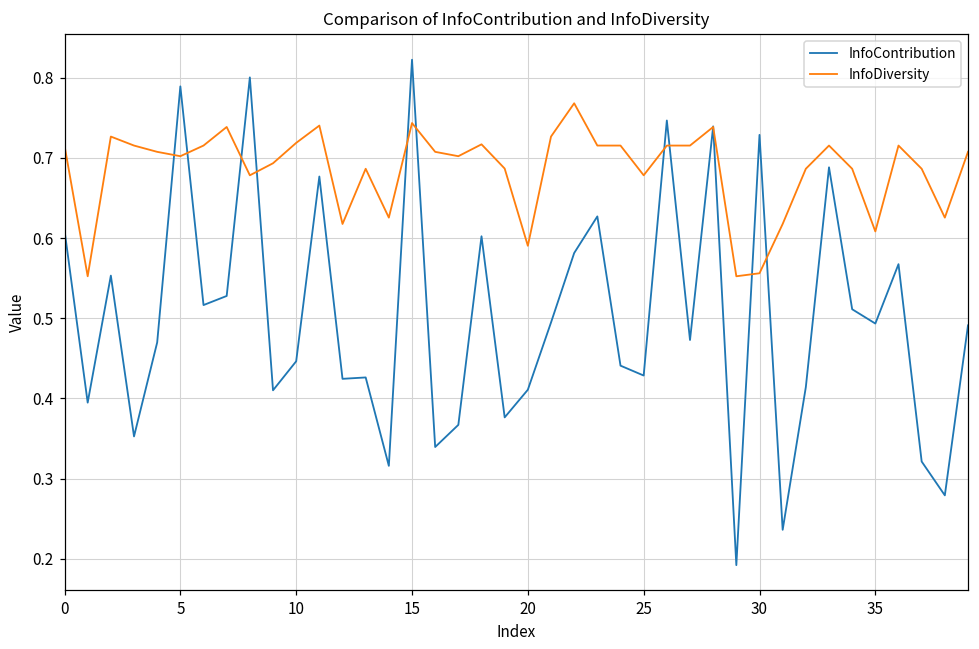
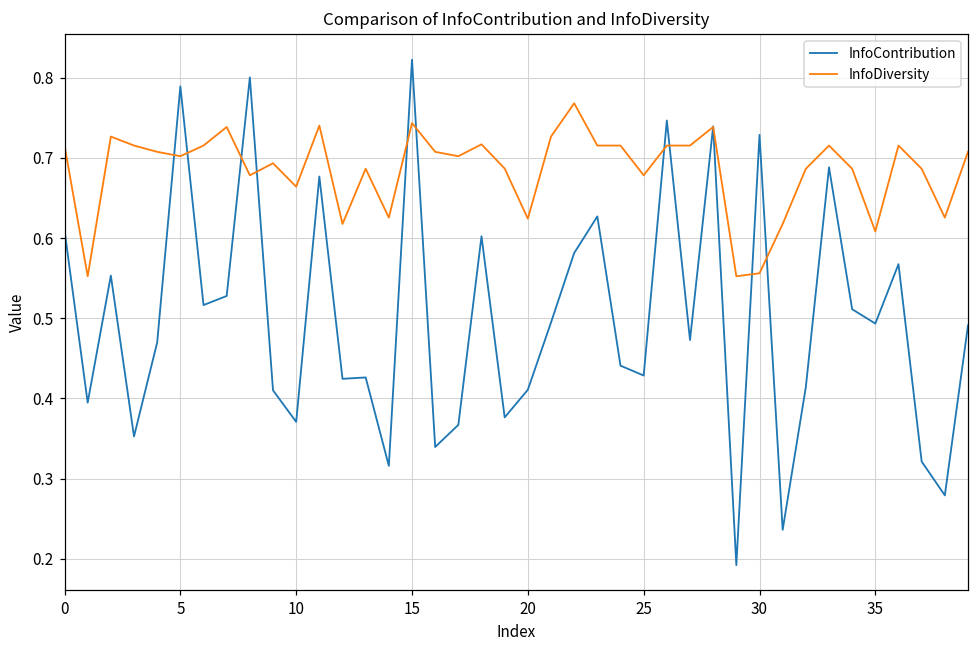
  {
    "InfoContribution": {
      "0": 0.61,
      "5": 0.79,
-     "10": 0.45,
+     "10": 0.37,
      "15": 0.82,
      "20": 0.41,
      "25": 0.43,
      "30": 0.73,
      "35": 0.49
    },
    "InfoDiversity": {
      "0": 0.72,
      "5": 0.70,
-     "10": 0.72,
+     "10": 0.66,
      "15": 0.74,
-     "20": 0.59,
+     "20": 0.62,
      "25": 0.68,
      "30": 0.56,
      "35": 0.61
    }
  }
